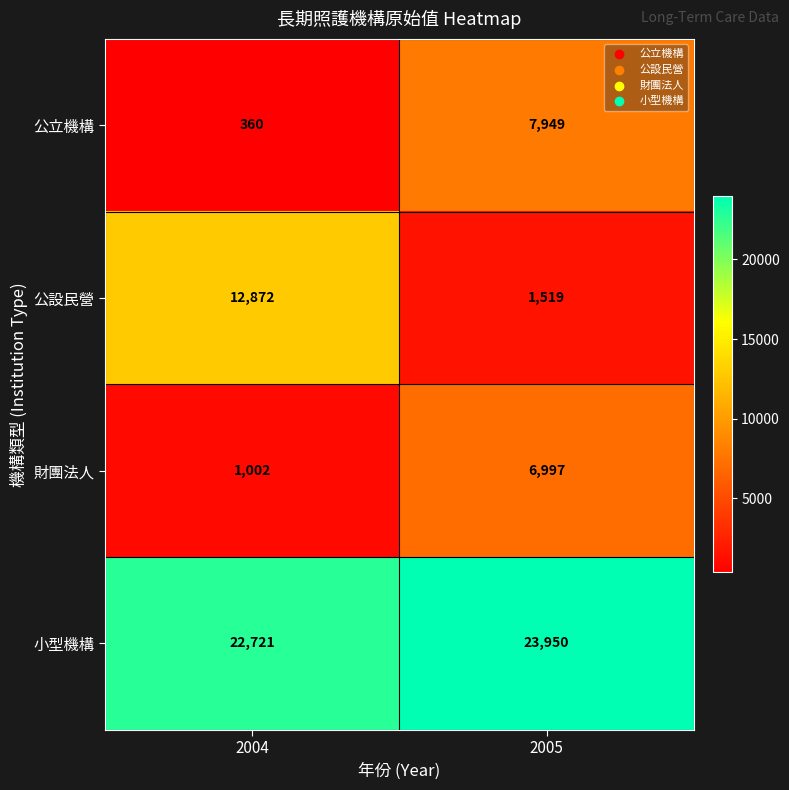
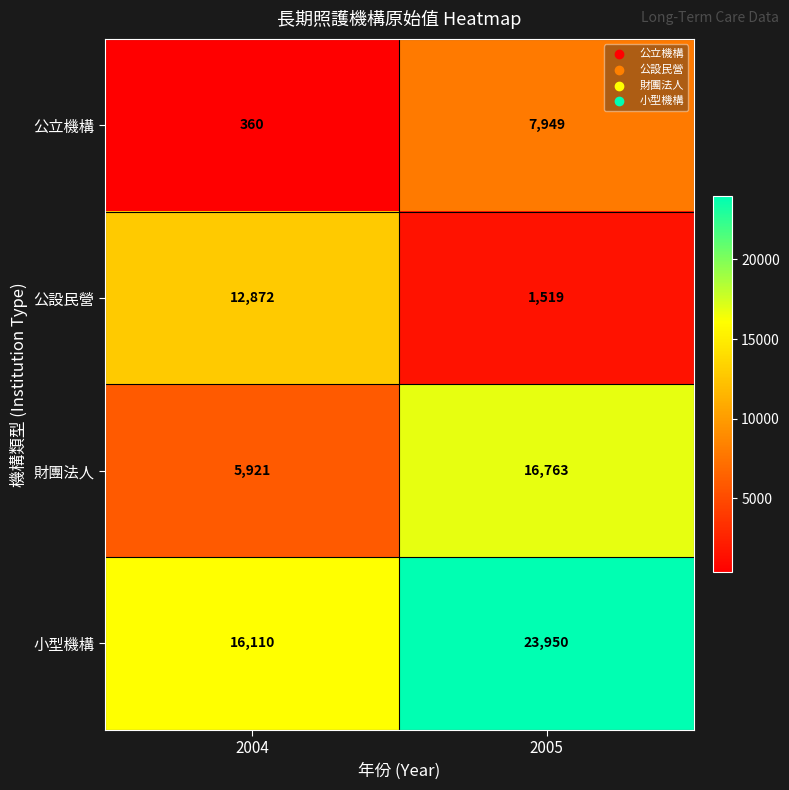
  {
    "公立機構": {
      "2004": "360",
      "2005": "7,949"
    },
    "公設民營": {
      "2004": "12,872",
      "2005": "1,519"
    },
    "財團法人": {
-     "2004": "1,002",
-     "2005": "6,997"
+     "2004": "5,921",
+     "2005": "16,763"
    },
    "小型機構": {
-     "2004": "22,721",
+     "2004": "16,110",
      "2005": "23,950"
    }
  }
